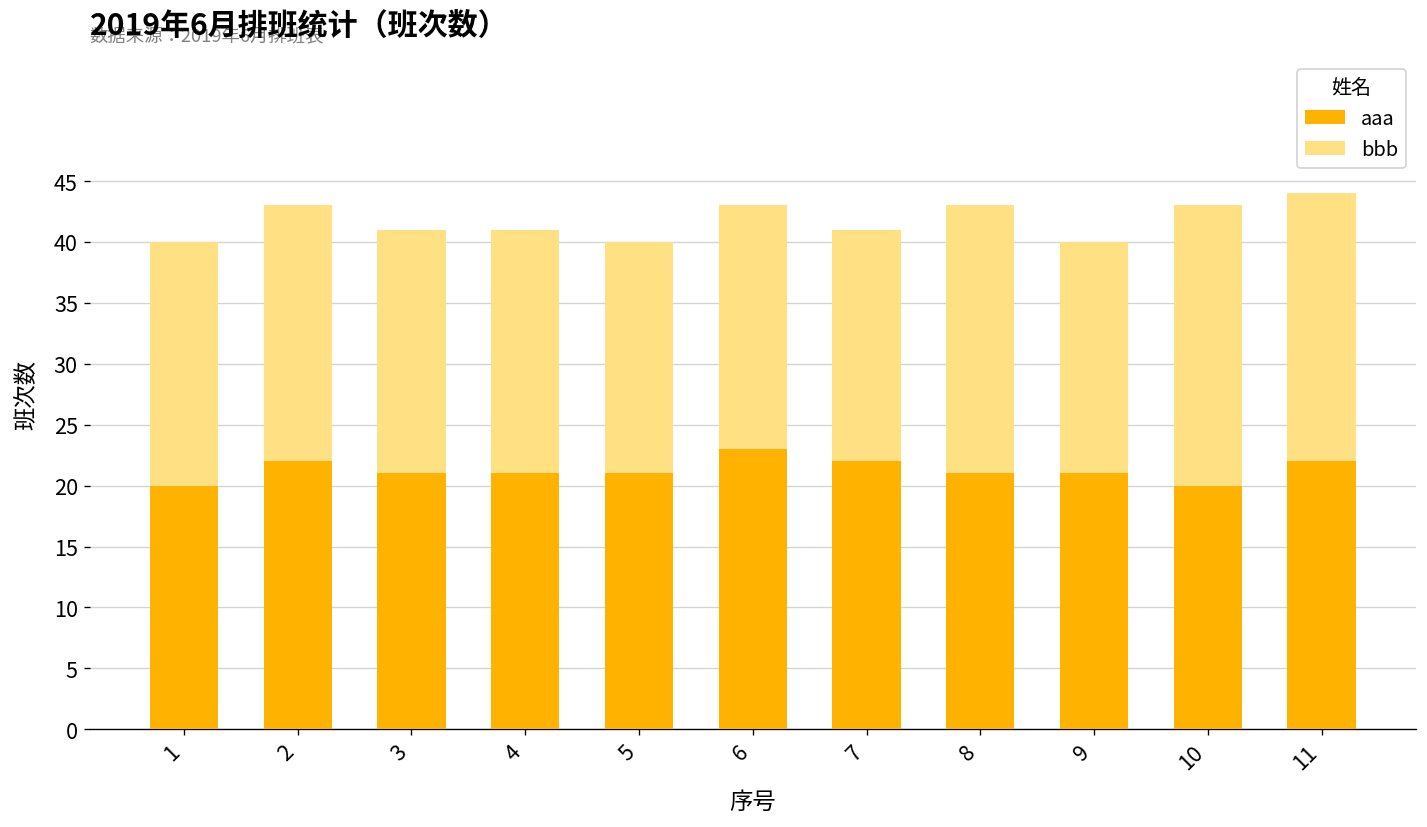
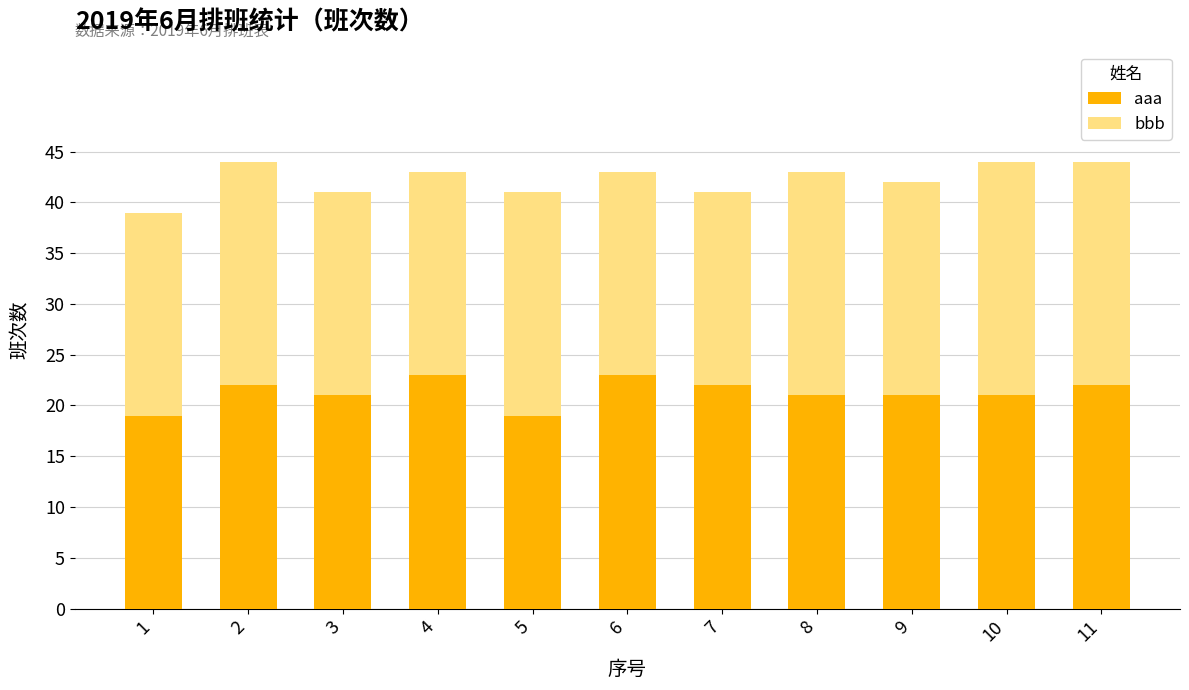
  {
    "aaa": {
-     "1": 20,
+     "1": 19,
      "2": 22,
      "3": 21,
-     "4": 21,
-     "5": 21,
+     "4": 23,
+     "5": 19,
      "6": 23,
      "7": 22,
      "8": 21,
      "9": 21,
-     "10": 20,
+     "10": 21,
      "11": 22
    },
    "bbb": {
      "1": 20,
-     "2": 21,
+     "2": 22,
      "3": 20,
      "4": 20,
-     "5": 19,
+     "5": 22,
      "6": 20,
      "7": 19,
      "8": 22,
-     "9": 19,
+     "9": 21,
      "10": 23,
      "11": 22
    }
  }
